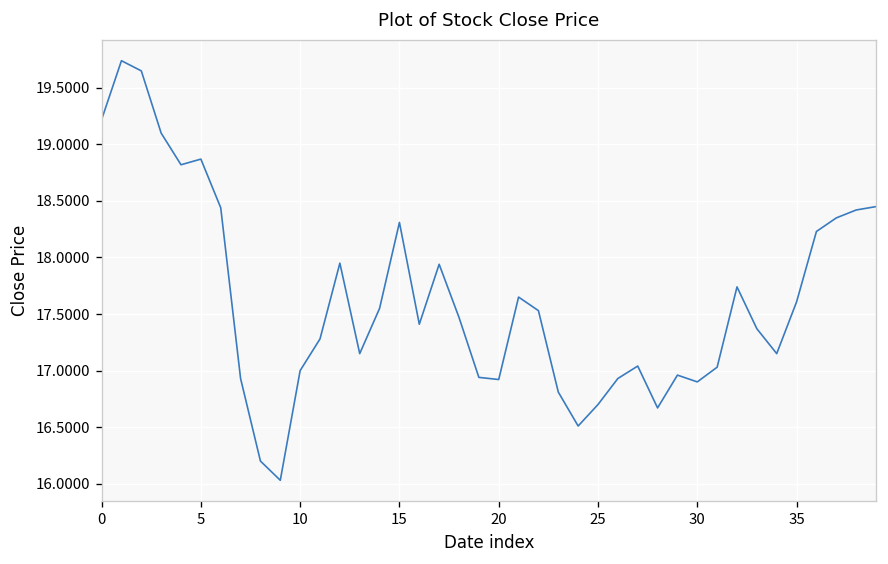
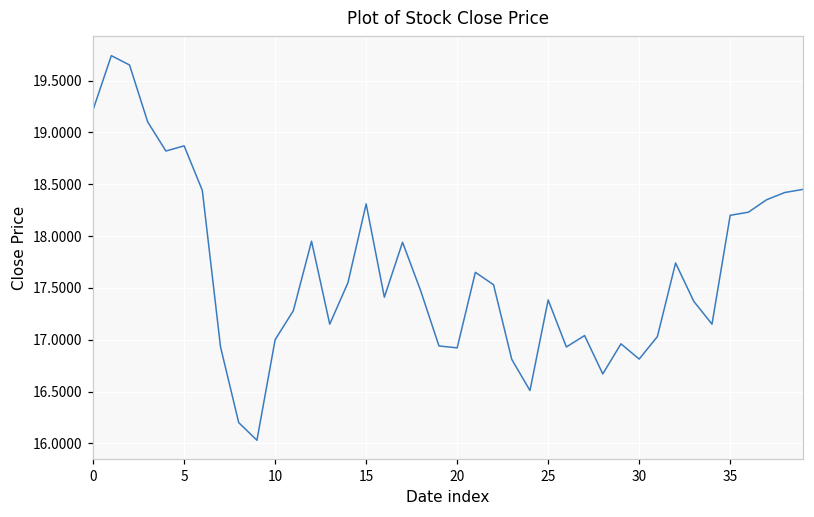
  {
    "0": 19.2,
    "5": 18.9,
    "10": 17.0,
    "15": 18.3,
    "20": 16.9,
-   "25": 16.7,
-   "30": 16.9,
-   "35": 17.6
+   "25": 17.4,
+   "30": 16.8,
+   "35": 18.2
  }
